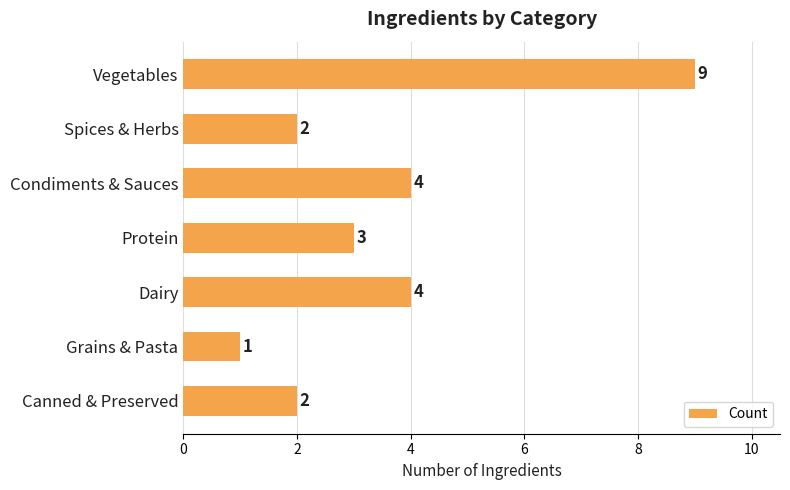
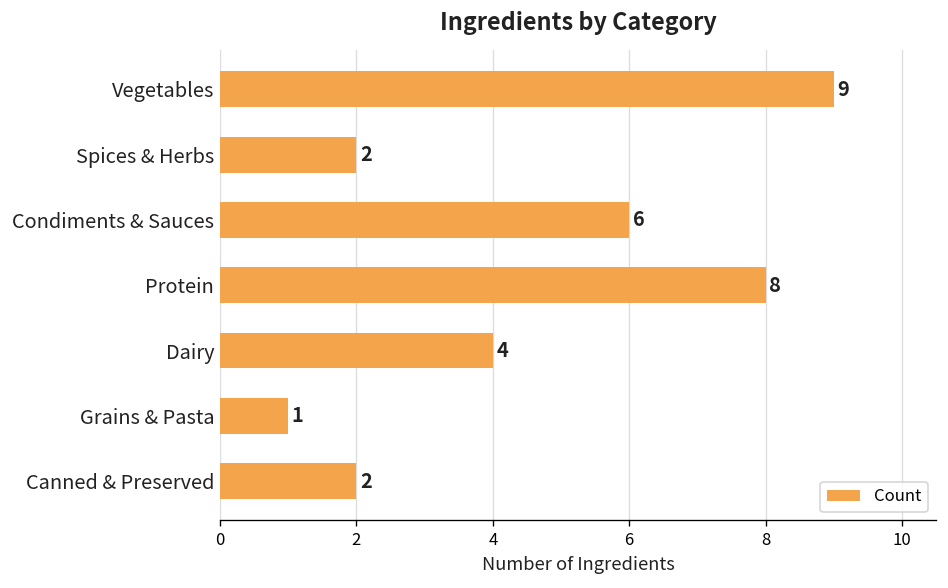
  {
    "Vegetables": 9,
    "Spices & Herbs": 2,
-   "Condiments & Sauces": 4,
-   "Protein": 3,
+   "Condiments & Sauces": 6,
+   "Protein": 8,
    "Dairy": 4,
    "Grains & Pasta": 1,
    "Canned & Preserved": 2
  }
